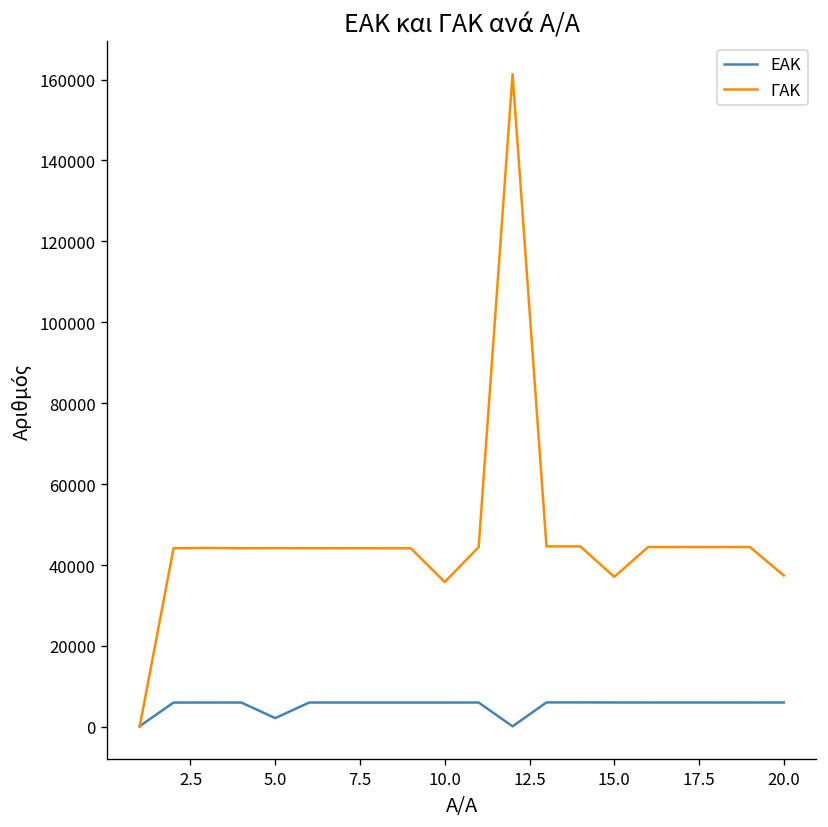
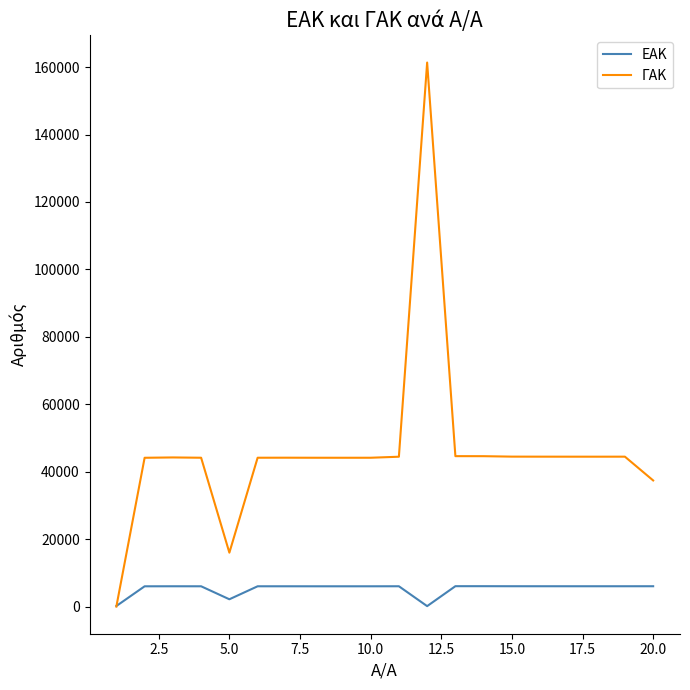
  {
    "ΕΑΚ": {
      "5.0": 2000,
      "10.0": 6000,
      "15.0": 6000,
      "20.0": 6000
    },
    "ΓΑΚ": {
-     "5.0": 44000,
-     "10.0": 36000,
-     "15.0": 37000,
+     "5.0": 16000,
+     "10.0": 44000,
+     "15.0": 44000,
      "20.0": 37000
    }
  }
